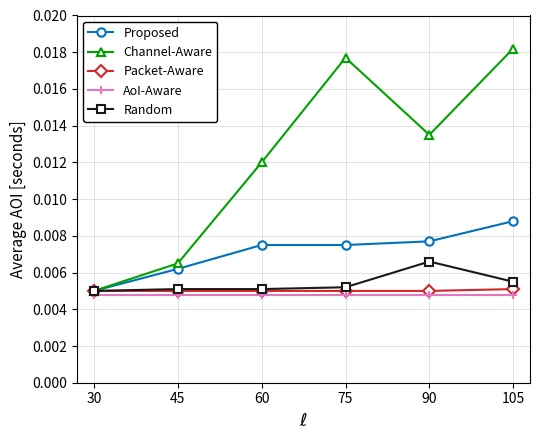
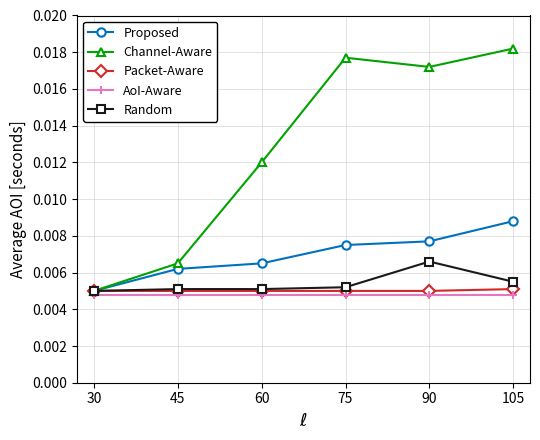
  {
    "Proposed": {
      "45": 0.0062,
-     "60": 0.0075,
+     "60": 0.0065,
      "75": 0.0075,
      "90": 0.0077,
      "105": 0.0088
    },
    "Channel-Aware": {
      "45": 0.0065,
      "60": 0.0120,
      "75": 0.0177,
-     "90": 0.0135,
+     "90": 0.0172,
      "105": 0.0182
    },
    "Packet-Aware": {
      "75": 0.0050,
      "90": 0.0050,
      "105": 0.0051
    },
    "AoI-Aware": {
      "30": 0.0048,
      "45": 0.0048,
      "60": 0.0048,
      "75": 0.0048,
      "90": 0.0048,
      "105": 0.0048
    },
    "Random": {
      "75": 0.0052,
      "90": 0.0066,
      "105": 0.0055
    }
  }
